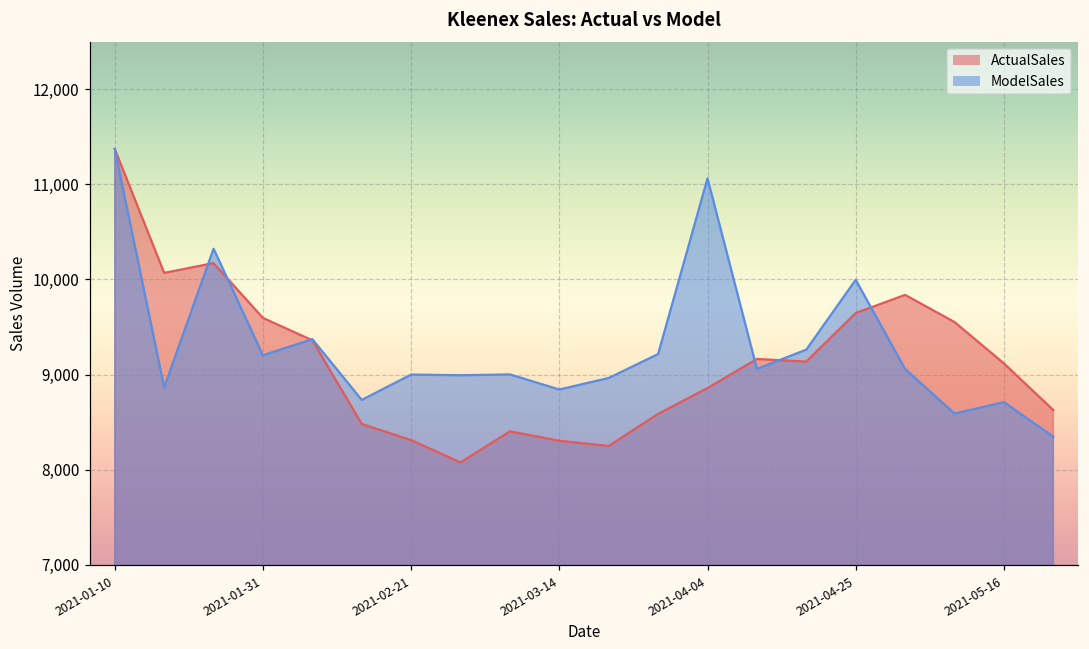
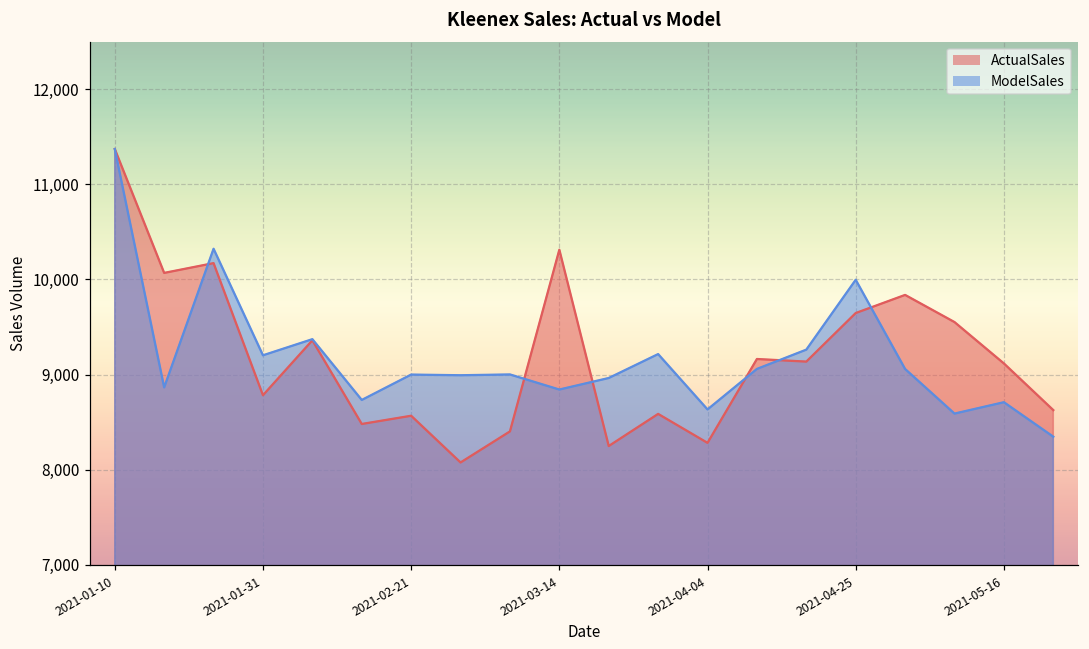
  {
    "ActualSales": {
-     "2021-01-31": "9,600",
-     "2021-02-21": "8,300",
-     "2021-03-14": "8,300",
-     "2021-04-04": "8,900",
+     "2021-01-31": "8,800",
+     "2021-02-21": "8,600",
+     "2021-03-14": "10,300",
+     "2021-04-04": "8,300",
      "2021-04-25": "9,600",
      "2021-05-16": "9,100"
    },
    "ModelSales": {
      "2021-01-31": "9,200",
      "2021-02-21": "9,000",
      "2021-03-14": "8,800",
-     "2021-04-04": "11,100",
+     "2021-04-04": "8,600",
      "2021-04-25": "10,000",
      "2021-05-16": "8,700"
    }
  }
